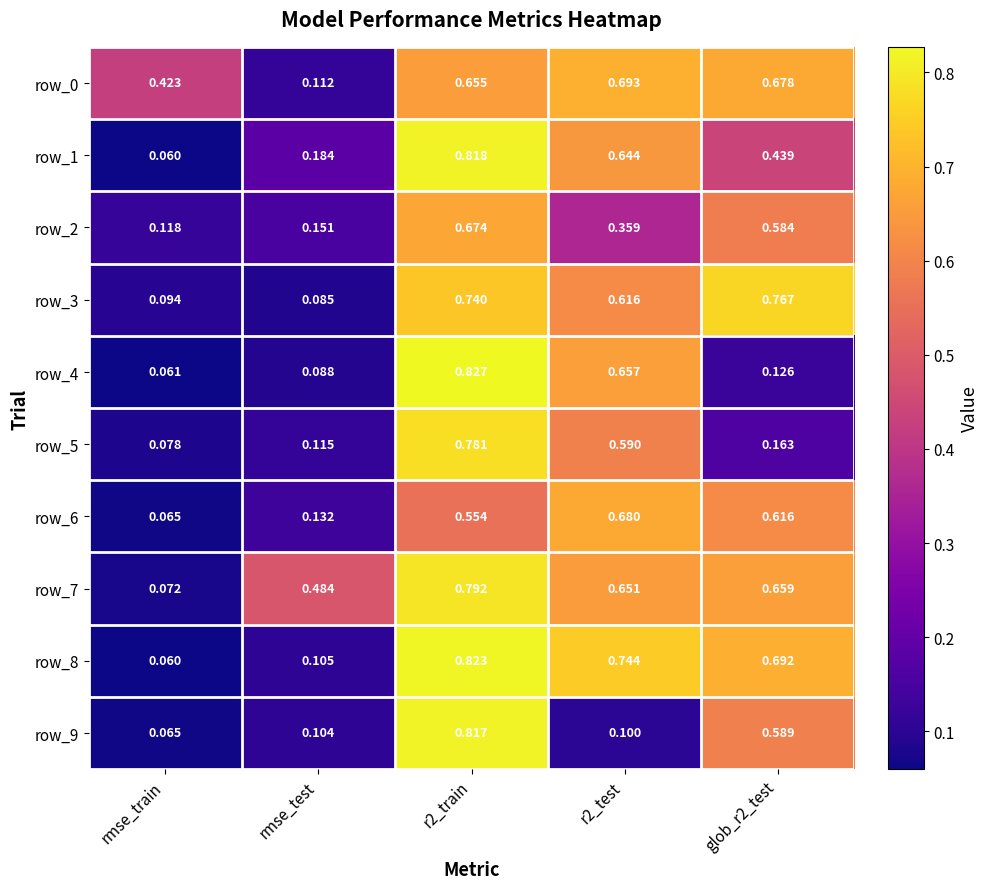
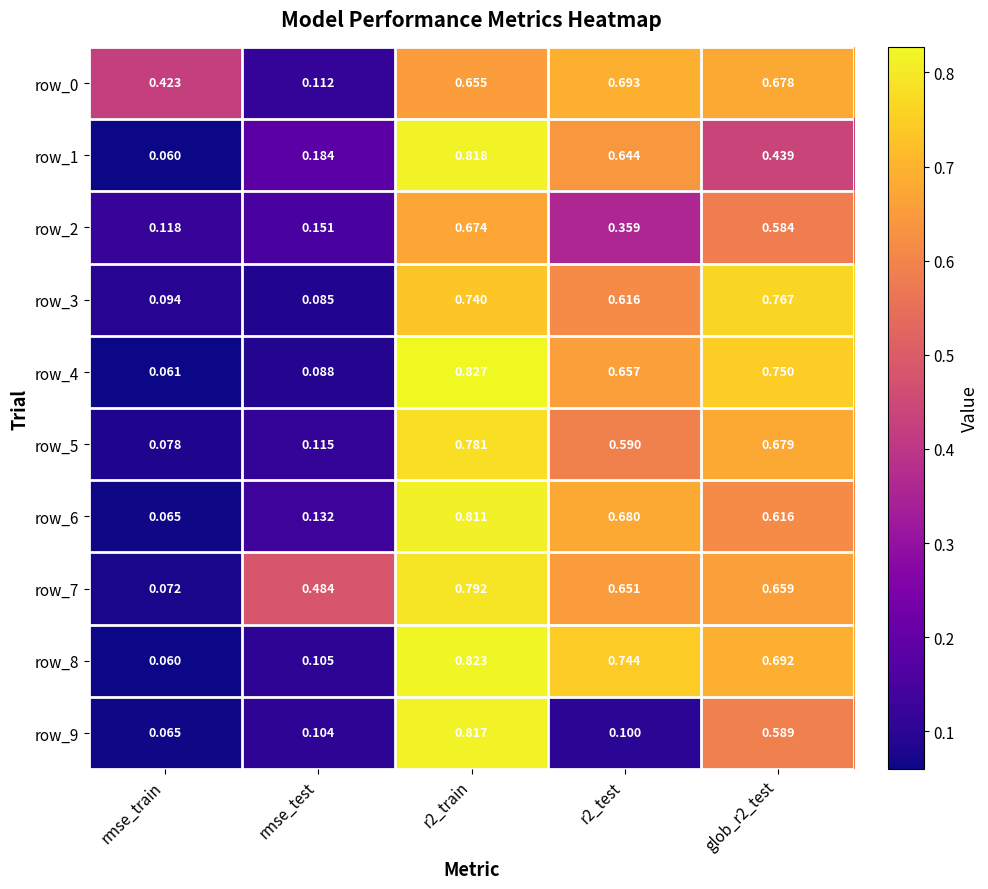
  {
    "row_0": {
      "rmse_train": 0.423,
      "rmse_test": 0.112,
      "r2_train": 0.655,
      "r2_test": 0.693,
      "glob_r2_test": 0.678
    },
    "row_1": {
      "rmse_train": 0.060,
      "rmse_test": 0.184,
      "r2_train": 0.818,
      "r2_test": 0.644,
      "glob_r2_test": 0.439
    },
    "row_2": {
      "rmse_train": 0.118,
      "rmse_test": 0.151,
      "r2_train": 0.674,
      "r2_test": 0.359,
      "glob_r2_test": 0.584
    },
    "row_3": {
      "rmse_train": 0.094,
      "rmse_test": 0.085,
      "r2_train": 0.740,
      "r2_test": 0.616,
      "glob_r2_test": 0.767
    },
    "row_4": {
      "rmse_train": 0.061,
      "rmse_test": 0.088,
      "r2_train": 0.827,
      "r2_test": 0.657,
-     "glob_r2_test": 0.126
+     "glob_r2_test": 0.750
    },
    "row_5": {
      "rmse_train": 0.078,
      "rmse_test": 0.115,
      "r2_train": 0.781,
      "r2_test": 0.590,
-     "glob_r2_test": 0.163
+     "glob_r2_test": 0.679
    },
    "row_6": {
      "rmse_train": 0.065,
      "rmse_test": 0.132,
-     "r2_train": 0.554,
+     "r2_train": 0.811,
      "r2_test": 0.680,
      "glob_r2_test": 0.616
    },
    "row_7": {
      "rmse_train": 0.072,
      "rmse_test": 0.484,
      "r2_train": 0.792,
      "r2_test": 0.651,
      "glob_r2_test": 0.659
    },
    "row_8": {
      "rmse_train": 0.060,
      "rmse_test": 0.105,
      "r2_train": 0.823,
      "r2_test": 0.744,
      "glob_r2_test": 0.692
    },
    "row_9": {
      "rmse_train": 0.065,
      "rmse_test": 0.104,
      "r2_train": 0.817,
      "r2_test": 0.100,
      "glob_r2_test": 0.589
    }
  }
